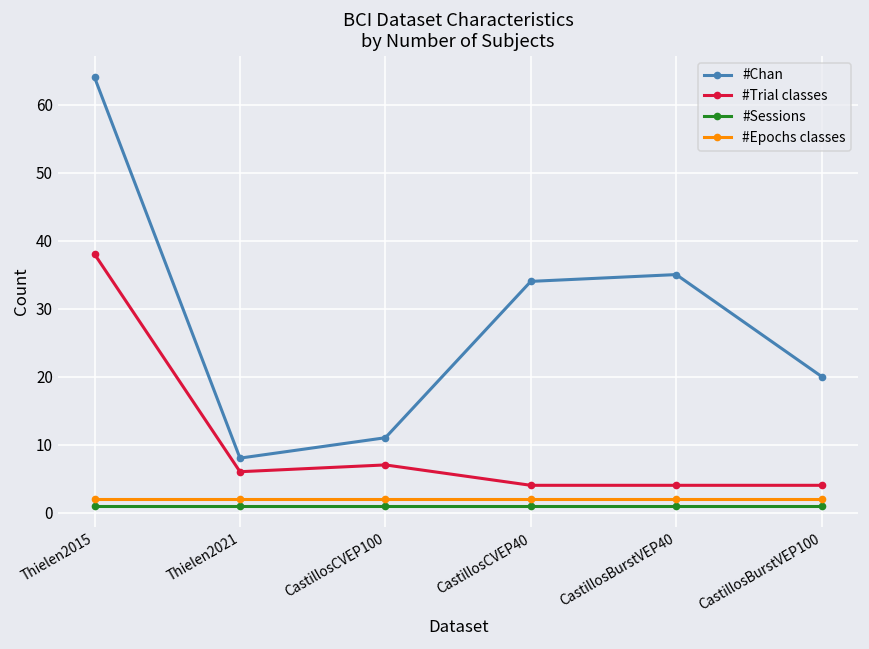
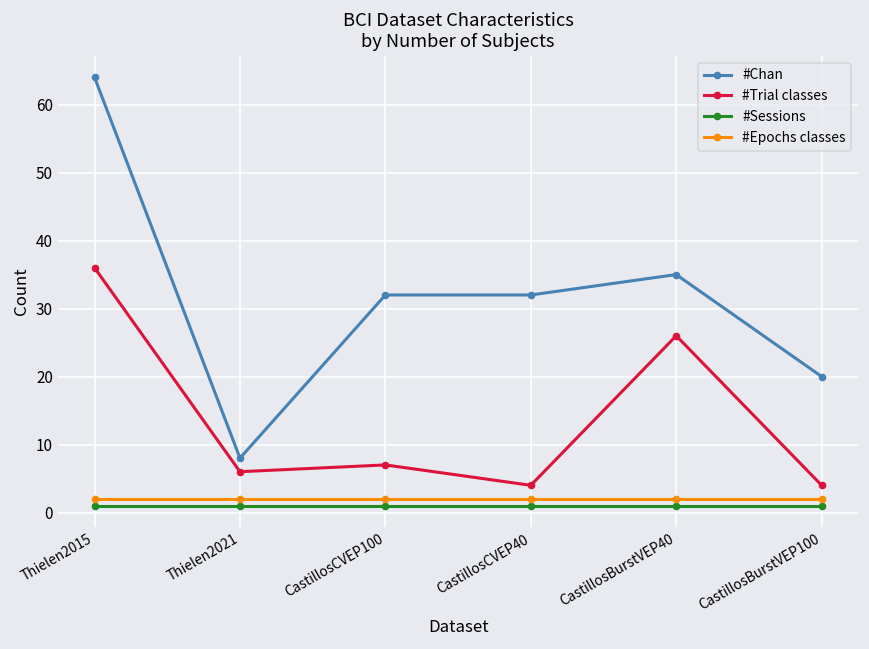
  {
    "#Chan": {
      "Thielen2015": 64,
      "Thielen2021": 8,
-     "CastillosCVEP100": 11,
-     "CastillosCVEP40": 34,
+     "CastillosCVEP100": 32,
+     "CastillosCVEP40": 32,
      "CastillosBurstVEP40": 35,
      "CastillosBurstVEP100": 20
    },
    "#Trial classes": {
-     "Thielen2015": 38,
+     "Thielen2015": 36,
      "Thielen2021": 6,
      "CastillosCVEP100": 7,
      "CastillosCVEP40": 4,
-     "CastillosBurstVEP40": 4,
+     "CastillosBurstVEP40": 26,
      "CastillosBurstVEP100": 4
    },
    "#Sessions": {
      "Thielen2015": 1,
      "Thielen2021": 1,
      "CastillosCVEP100": 1,
      "CastillosCVEP40": 1,
      "CastillosBurstVEP40": 1,
      "CastillosBurstVEP100": 1
    },
    "#Epochs classes": {
      "Thielen2015": 2,
      "Thielen2021": 2,
      "CastillosCVEP100": 2,
      "CastillosCVEP40": 2,
      "CastillosBurstVEP40": 2,
      "CastillosBurstVEP100": 2
    }
  }
